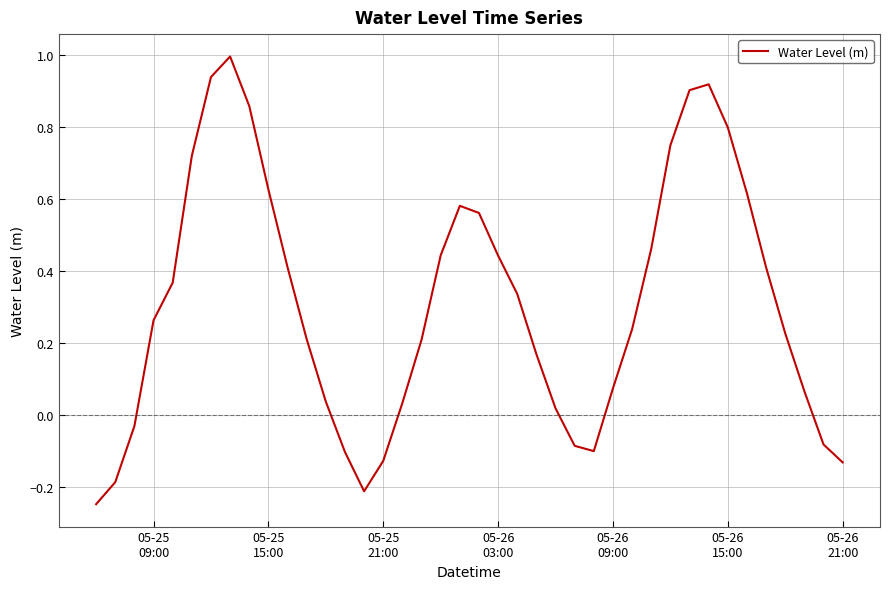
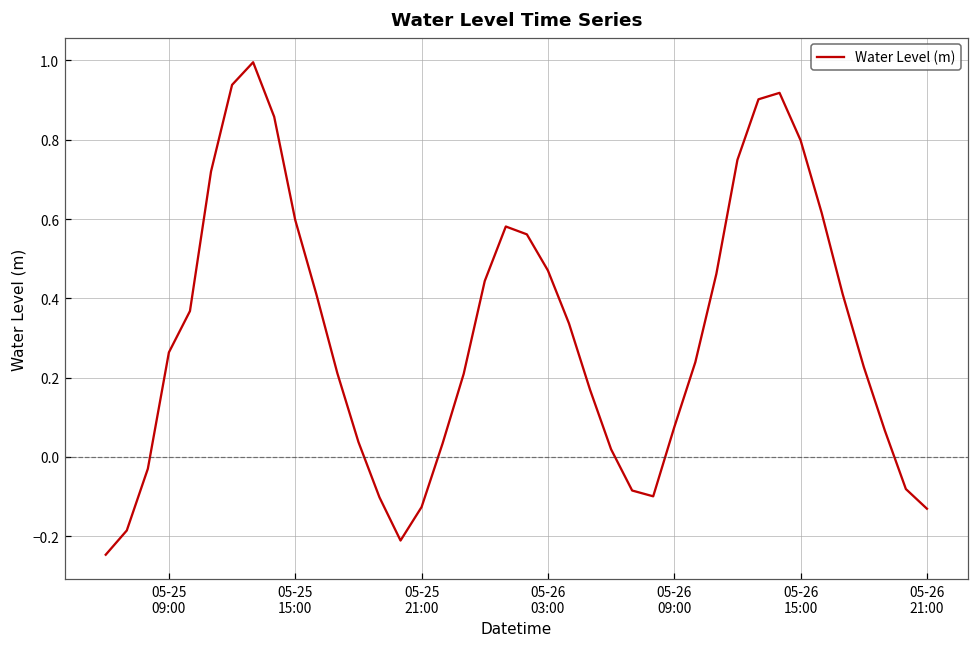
  {
    "05-25 09:00": 0.26,
-   "05-25 15:00": 0.63,
+   "05-25 15:00": 0.60,
    "05-25 21:00": -0.13,
-   "05-26 03:00": 0.44,
+   "05-26 03:00": 0.47,
    "05-26 09:00": 0.07,
    "05-26 15:00": 0.80,
    "05-26 21:00": -0.13
  }
